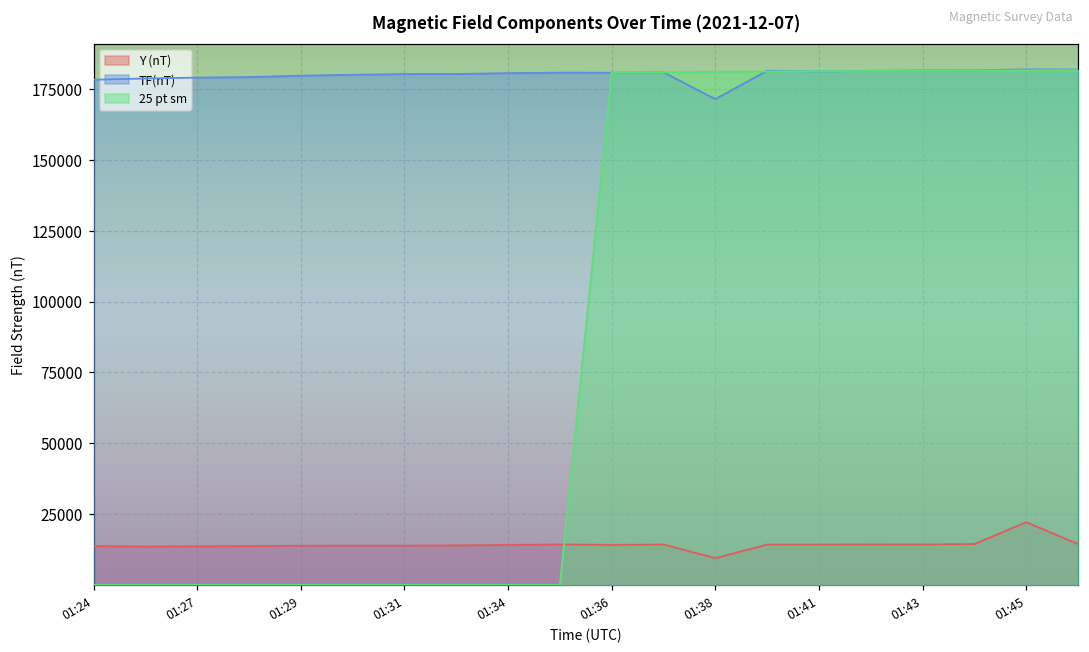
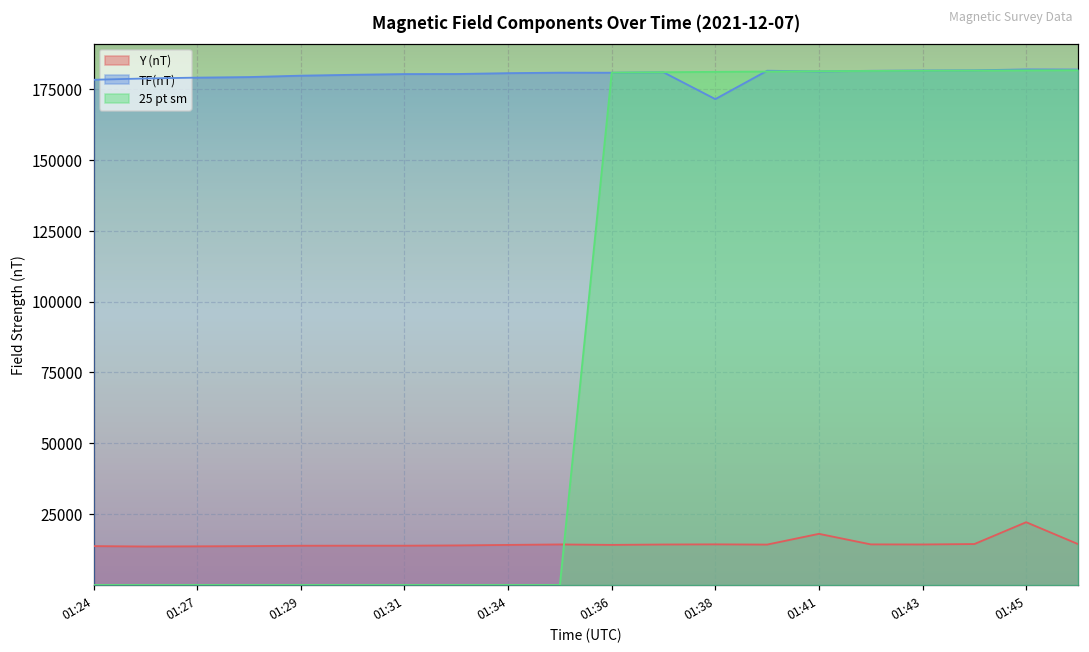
  {
    "Y (nT)": {
      "01:24": 14000,
      "01:27": 14000,
      "01:29": 14000,
      "01:31": 14000,
      "01:34": 14000,
      "01:36": 14000,
-     "01:38": 10000,
-     "01:41": 14000,
+     "01:38": 14000,
+     "01:41": 18000,
      "01:43": 14000,
      "01:45": 22000
    },
    "TF(nT)": {
      "01:24": 178000,
      "01:27": 179000,
      "01:29": 180000,
      "01:31": 180000,
      "01:34": 181000,
      "01:38": 171000
    },
    "25 pt sm": {
      "01:24": 0,
      "01:27": 0,
      "01:29": 0,
      "01:31": 0,
      "01:34": 0,
      "01:38": 181000
    }
  }
